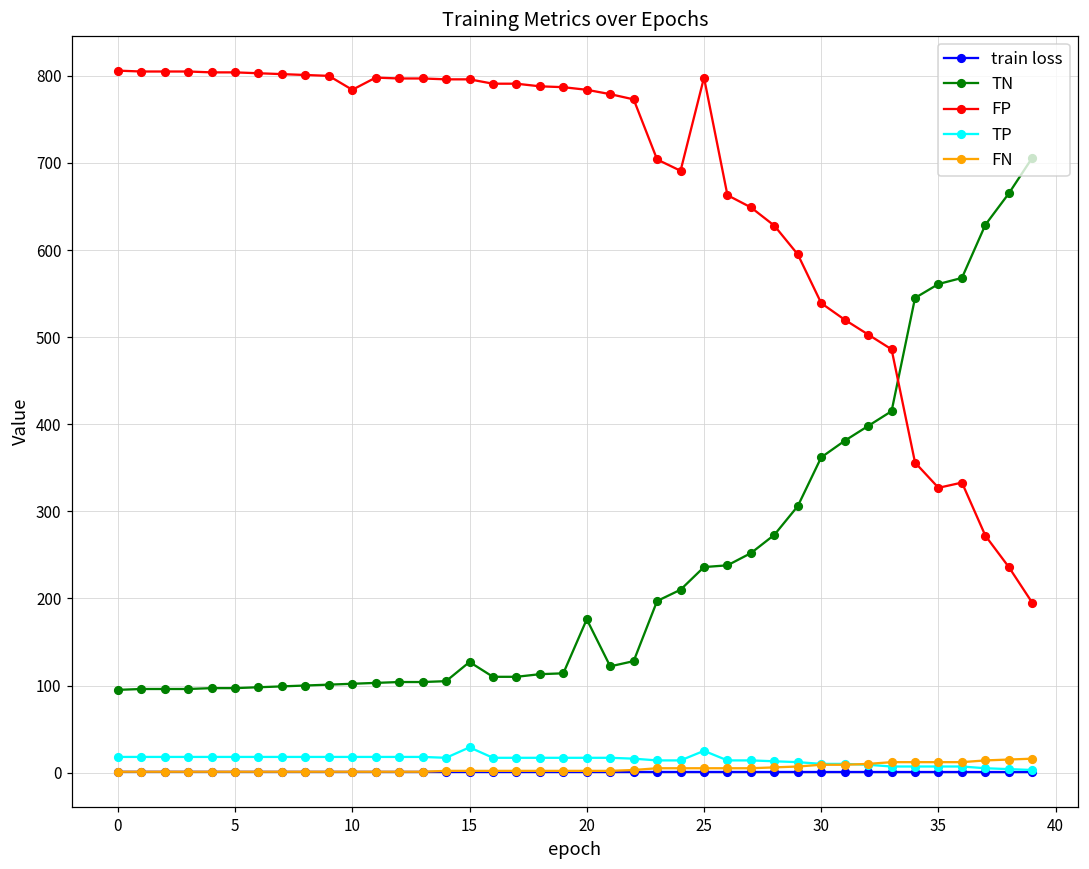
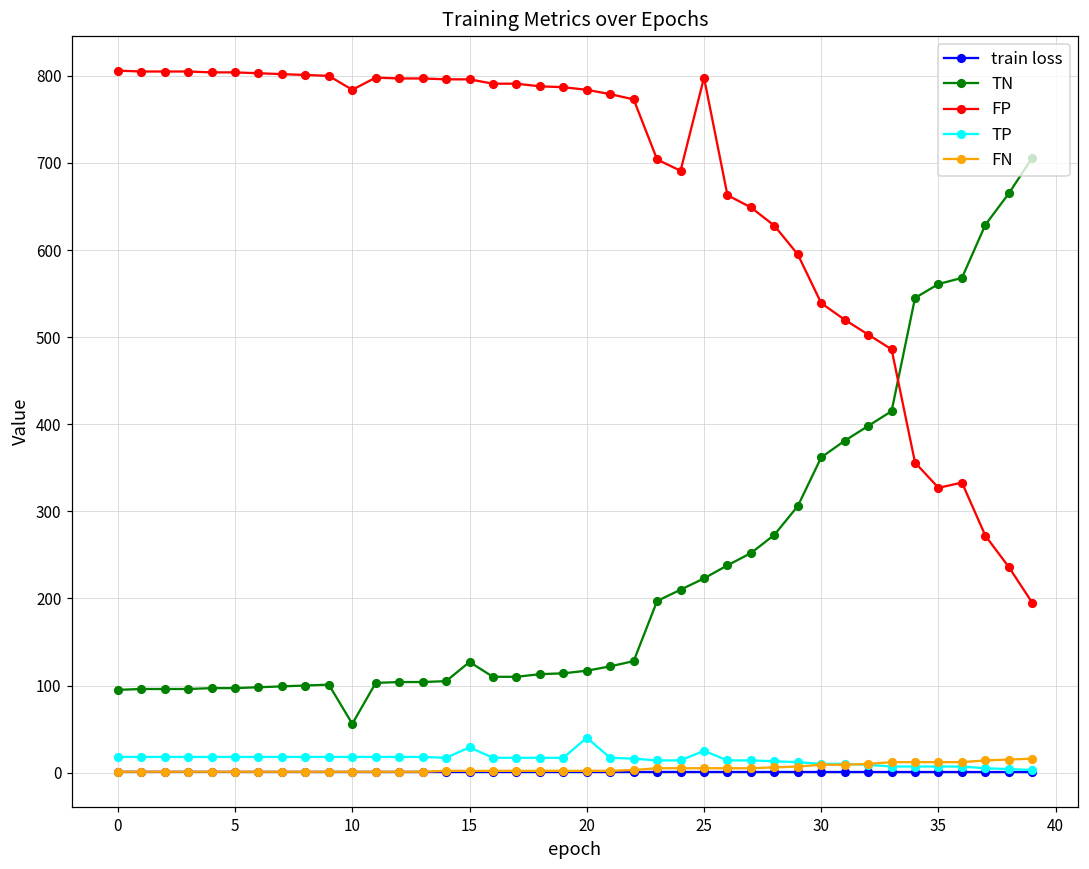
  {
    "train loss": {
      "25": 0,
      "30": 0,
      "35": 0
    },
    "TN": {
      "0": 100,
      "5": 100,
-     "10": 100,
+     "10": 60,
      "15": 130,
-     "20": 180,
-     "25": 240,
+     "20": 120,
+     "25": 220,
      "30": 360,
      "35": 560
    },
    "FP": {
      "0": 810,
      "5": 800,
      "10": 780,
      "15": 800,
      "20": 780,
      "25": 800,
      "30": 540,
      "35": 330
    },
    "TP": {
      "0": 20,
      "5": 20,
      "10": 20,
      "15": 30,
-     "20": 20,
+     "20": 40,
      "25": 30,
      "35": 10
    },
    "FN": {
      "25": 10,
      "35": 10
    }
  }
